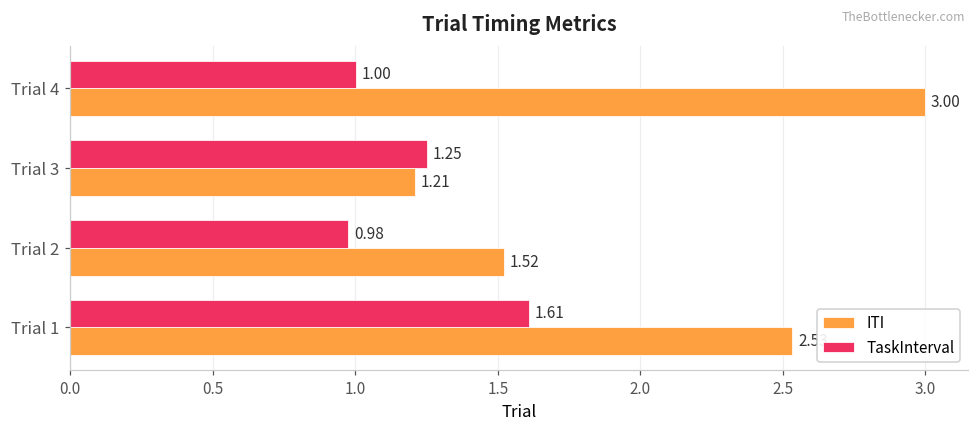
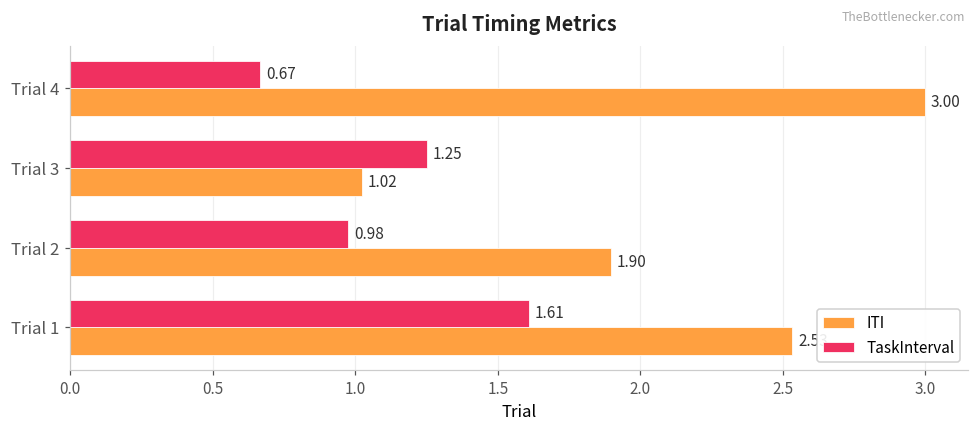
  {
    "ITI": {
      "Trial 4": 3.00,
-     "Trial 3": 1.21,
-     "Trial 2": 1.52
+     "Trial 3": 1.02,
+     "Trial 2": 1.90
    },
    "TaskInterval": {
-     "Trial 4": 1.00,
+     "Trial 4": 0.67,
      "Trial 3": 1.25,
      "Trial 2": 0.98,
      "Trial 1": 1.61
    }
  }
